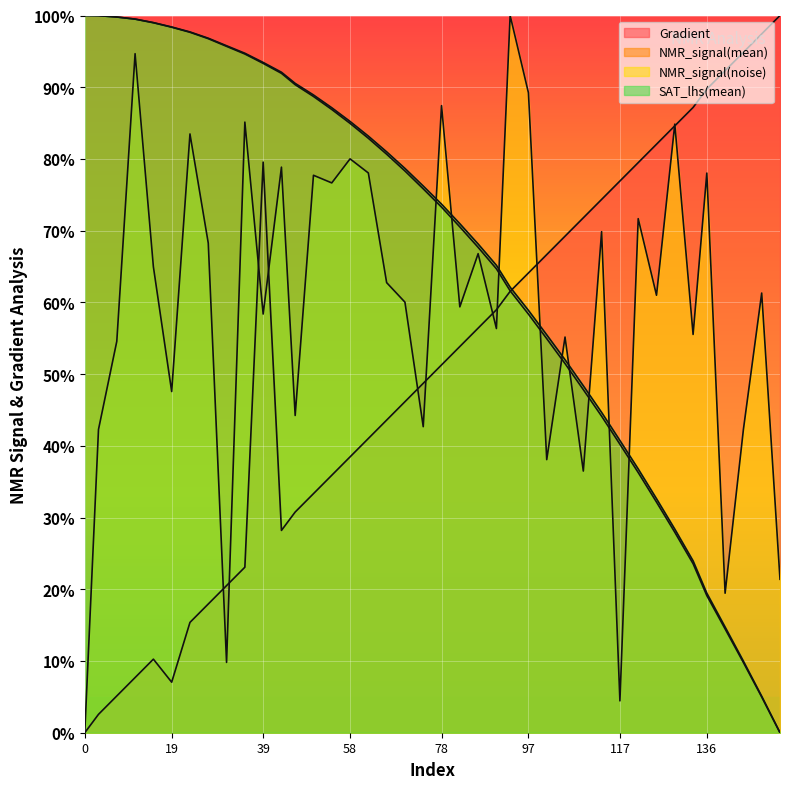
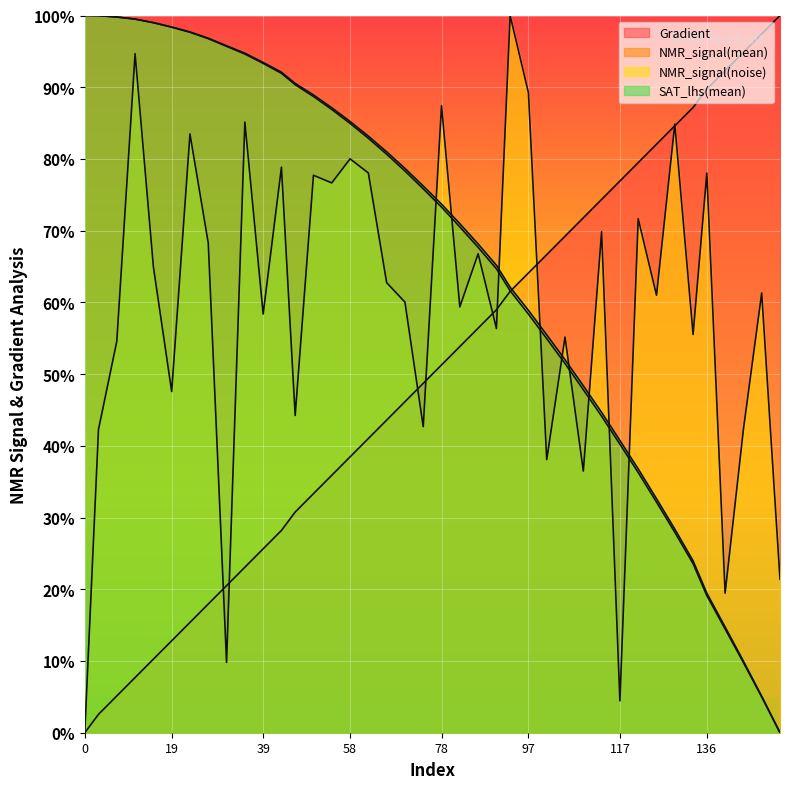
  {
    "Gradient": {
-     "19": "7%",
-     "39": "80%",
+     "19": "13%",
+     "39": "26%",
      "58": "38%",
      "78": "51%",
      "97": "64%",
      "117": "77%"
    },
    "NMR_signal(mean)": {
      "78": "73%",
      "97": "58%",
      "117": "40%"
    },
    "NMR_signal(noise)": {
      "19": "48%",
      "39": "58%",
      "58": "80%",
      "78": "87%",
      "97": "89%",
      "136": "78%"
    },
    "SAT_lhs(mean)": {
      "78": "74%",
      "97": "59%",
      "117": "41%"
    }
  }
